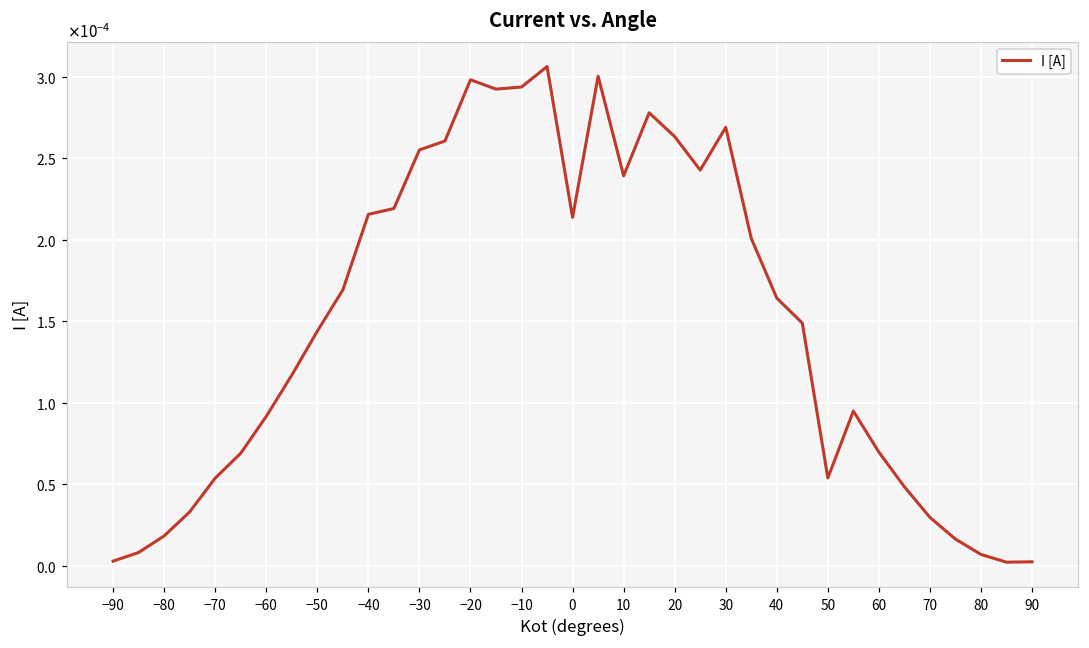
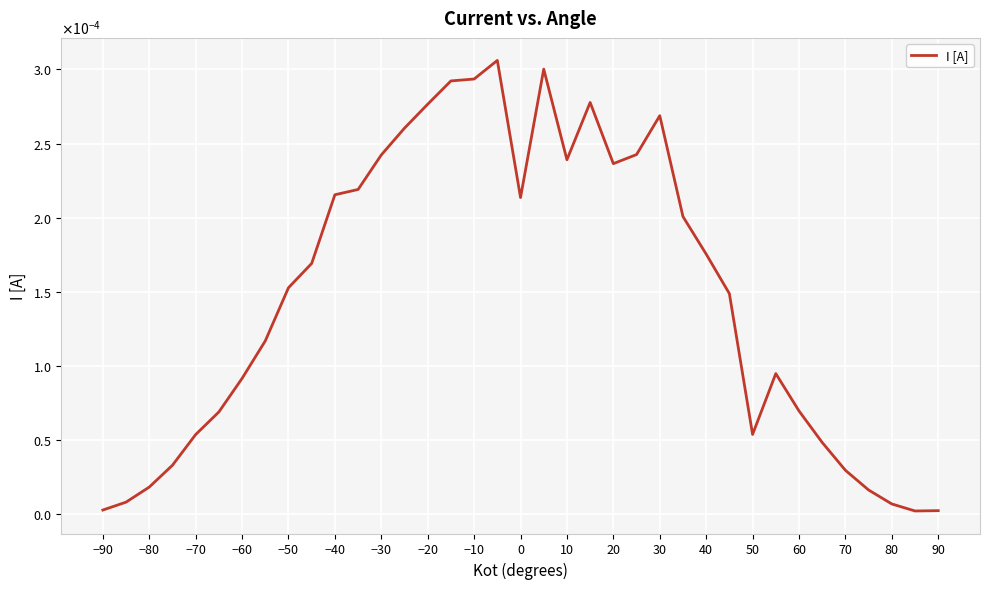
  {
    "−90": 0.000003,
    "−80": 0.000018,
    "−70": 0.000054,
    "−60": 0.000092,
-   "−50": 0.000144,
+   "−50": 0.000153,
    "−40": 0.000216,
-   "−30": 0.000255,
-   "−20": 0.000298,
+   "−30": 0.000242,
+   "−20": 0.000277,
    "−10": 0.000294,
    "0": 0.000214,
    "10": 0.000239,
-   "20": 0.000263,
+   "20": 0.000237,
    "30": 0.000269,
-   "40": 0.000164,
+   "40": 0.000176,
    "50": 0.000054,
    "60": 0.000070,
    "70": 0.000030,
    "80": 0.000007,
    "90": 0.000003
  }
